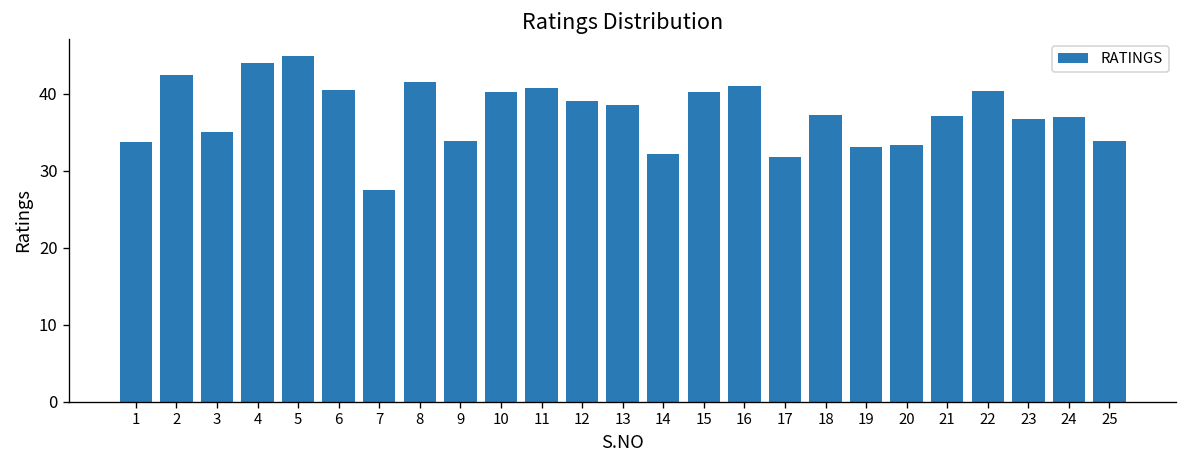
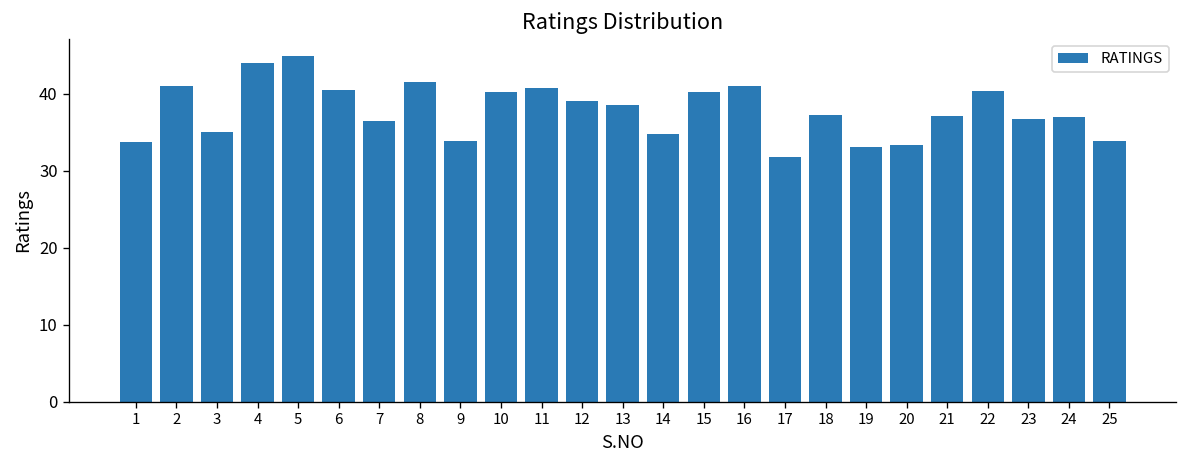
  {
    "1": 34,
-   "2": 43,
+   "2": 41,
    "3": 35,
    "4": 44,
    "5": 45,
    "6": 41,
-   "7": 28,
+   "7": 37,
    "8": 42,
    "9": 34,
    "10": 40,
    "11": 41,
    "12": 39,
    "13": 39,
-   "14": 32,
+   "14": 35,
    "15": 40,
    "16": 41,
    "17": 32,
    "18": 37,
    "19": 33,
    "20": 33,
    "21": 37,
    "22": 40,
    "23": 37,
    "24": 37,
    "25": 34
  }
